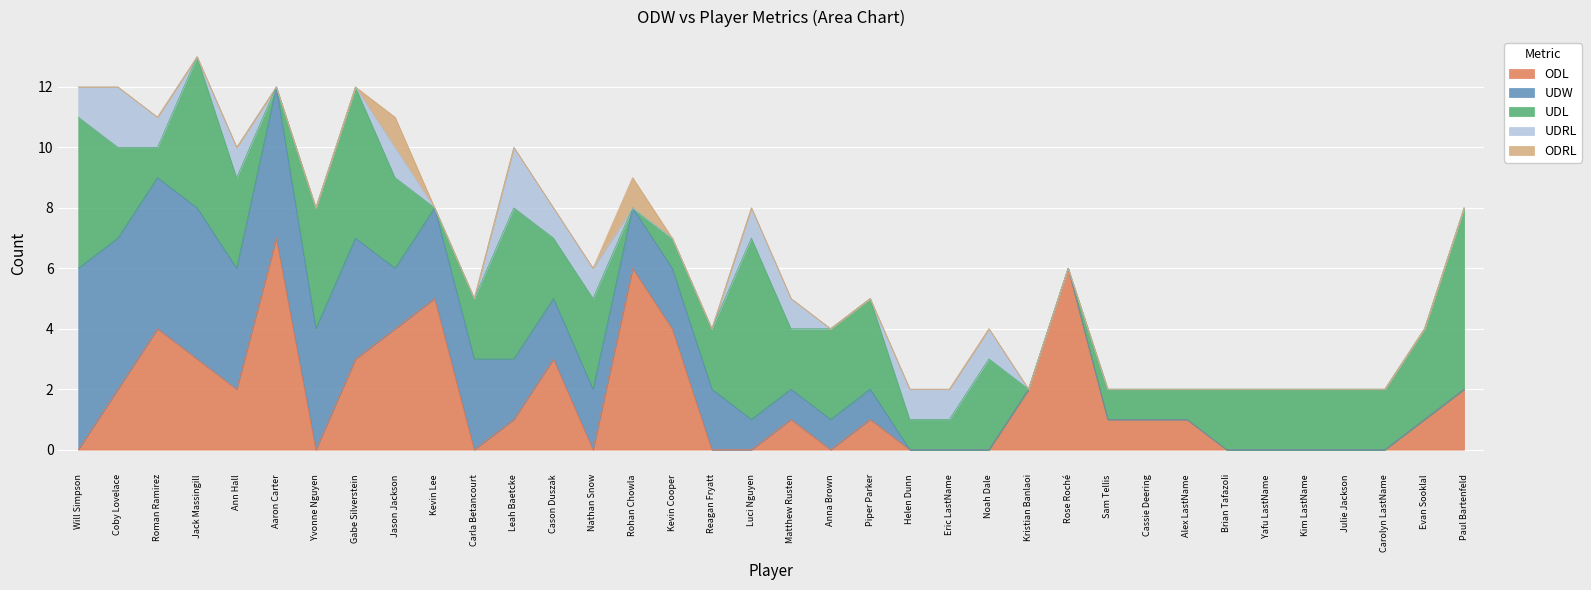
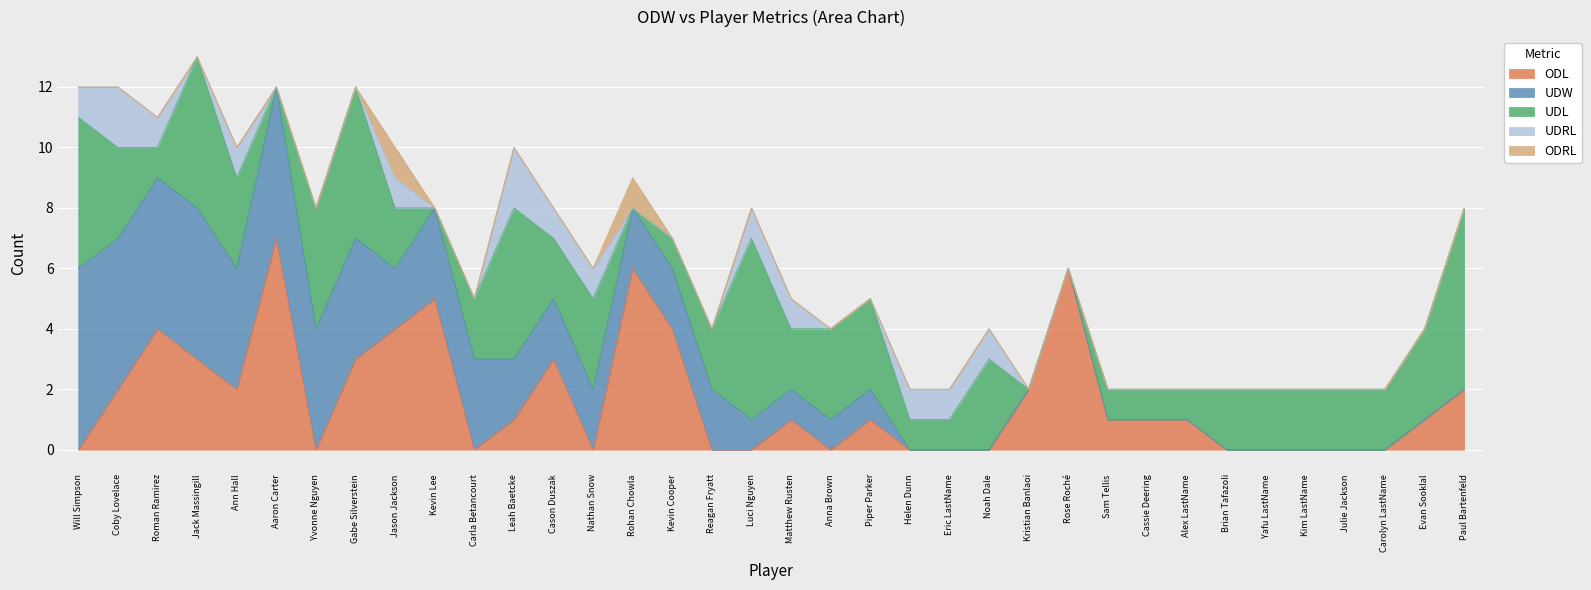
  {
    "ODL": {
      "Will Simpson": 0,
      "Coby Lovelace": 2,
      "Roman Ramirez": 4,
      "Jack Massingill": 3,
      "Ann Hall": 2,
      "Aaron Carter": 7,
      "Yvonne Nguyen": 0,
      "Gabe Silverstein": 3,
      "Jason Jackson": 4,
      "Kevin Lee": 5,
      "Carla Betancourt": 0,
      "Leah Baetcke": 1,
      "Cason Duszak": 3,
      "Nathan Snow": 0,
      "Rohan Chowla": 6,
      "Kevin Cooper": 4,
      "Reagan Fryatt": 0,
      "Luci Nguyen": 0,
      "Matthew Rusten": 1,
      "Anna Brown": 0,
      "Piper Parker": 1
    },
    "UDW": {
      "Will Simpson": 6,
      "Coby Lovelace": 5,
      "Roman Ramirez": 5,
      "Jack Massingill": 5,
      "Ann Hall": 4,
      "Yvonne Nguyen": 4,
      "Gabe Silverstein": 4,
      "Jason Jackson": 2,
      "Carla Betancourt": 3,
      "Leah Baetcke": 2,
      "Cason Duszak": 2,
      "Nathan Snow": 2,
      "Kevin Cooper": 2,
      "Reagan Fryatt": 2,
      "Luci Nguyen": 1,
      "Matthew Rusten": 1,
      "Anna Brown": 1,
      "Piper Parker": 1
    },
    "UDL": {
      "Will Simpson": 5,
      "Coby Lovelace": 3,
      "Roman Ramirez": 1,
      "Ann Hall": 3,
-     "Jason Jackson": 3,
+     "Jason Jackson": 2,
      "Leah Baetcke": 5,
      "Cason Duszak": 2,
      "Nathan Snow": 3,
      "Luci Nguyen": 6,
      "Matthew Rusten": 2,
      "Helen Dunn": 1,
      "Eric LastName": 1,
      "Noah Dale": 3
    },
    "UDRL": {
      "Jason Jackson": 1
    },
    "ODRL": {
      "Jason Jackson": 1,
      "Rohan Chowla": 1
    }
  }
